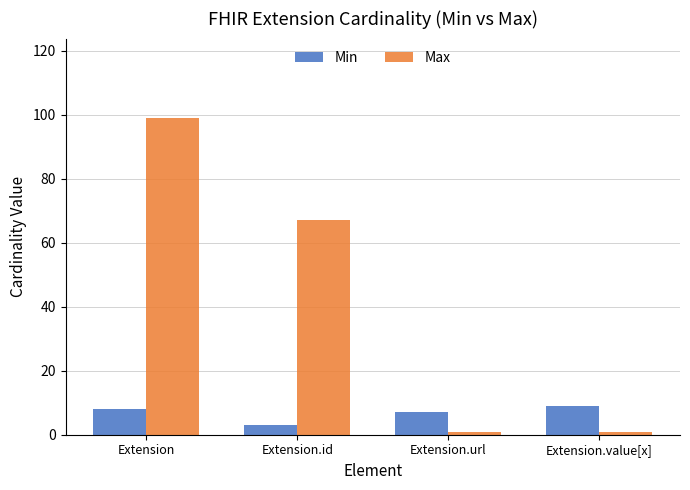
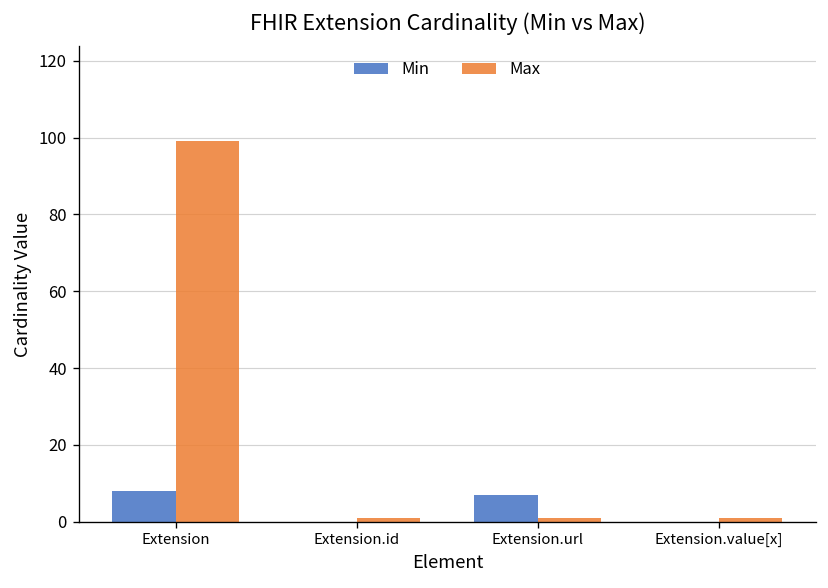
  {
    "Min": {
      "Extension": 8,
-     "Extension.id": 3,
+     "Extension.id": 0,
      "Extension.url": 7,
-     "Extension.value[x]": 9
+     "Extension.value[x]": 0
    },
    "Max": {
      "Extension": 99,
-     "Extension.id": 67,
+     "Extension.id": 1,
      "Extension.url": 1,
      "Extension.value[x]": 1
    }
  }
